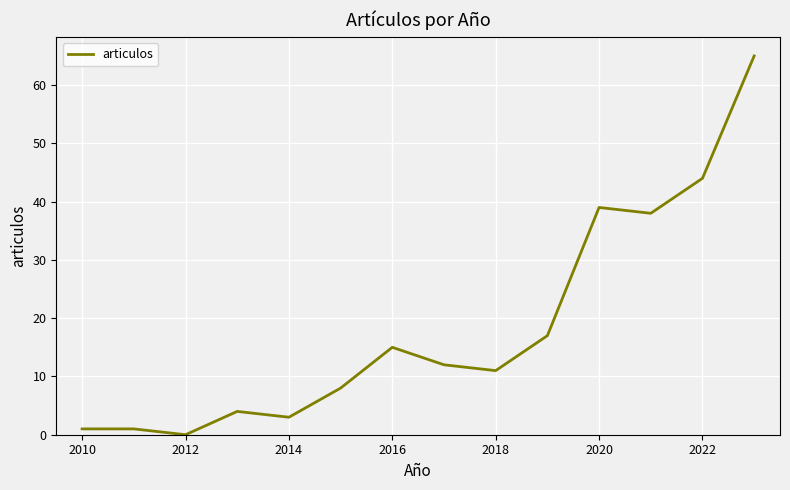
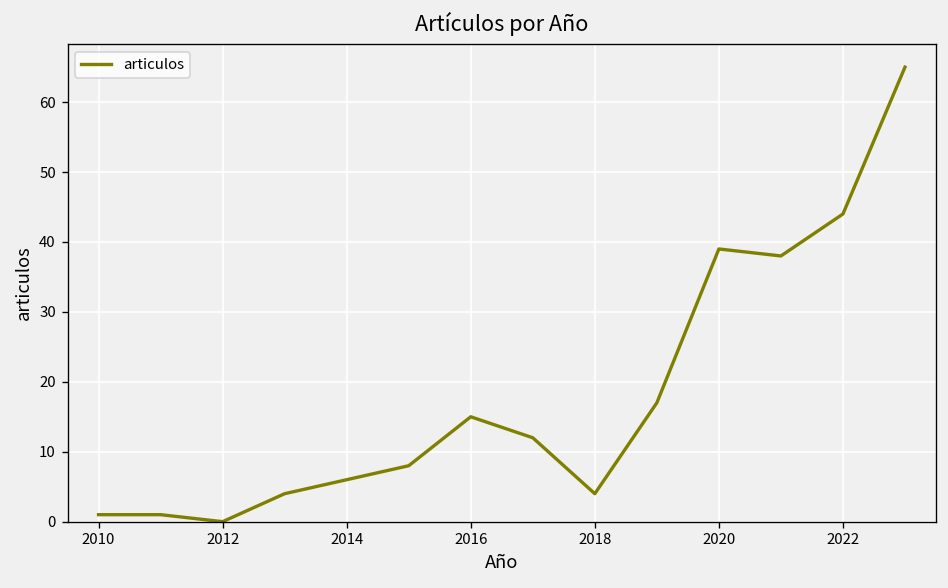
  {
    "2010": 1,
    "2012": 0,
-   "2014": 3,
+   "2014": 6,
    "2016": 15,
-   "2018": 11,
+   "2018": 4,
    "2020": 39,
    "2022": 44
  }
